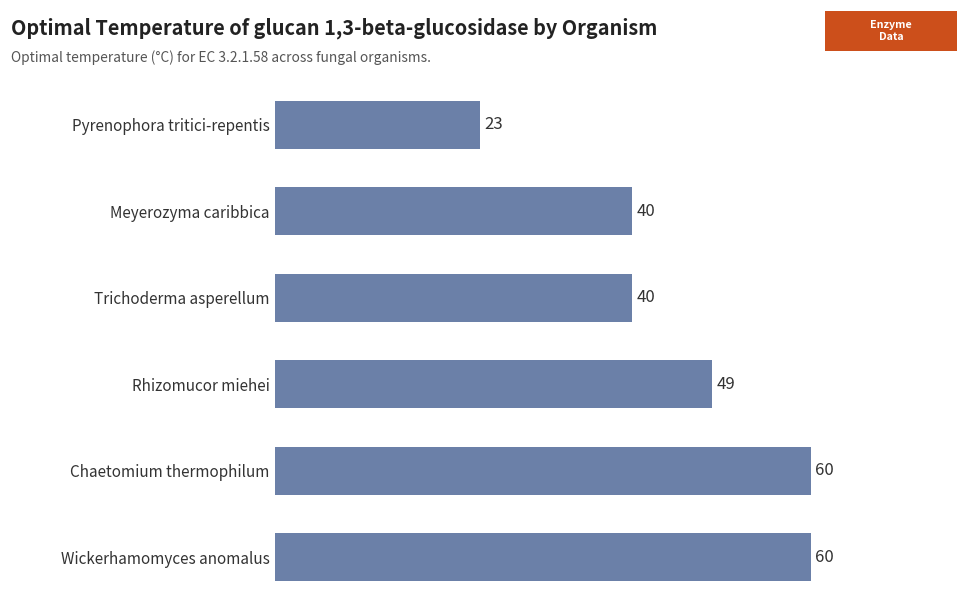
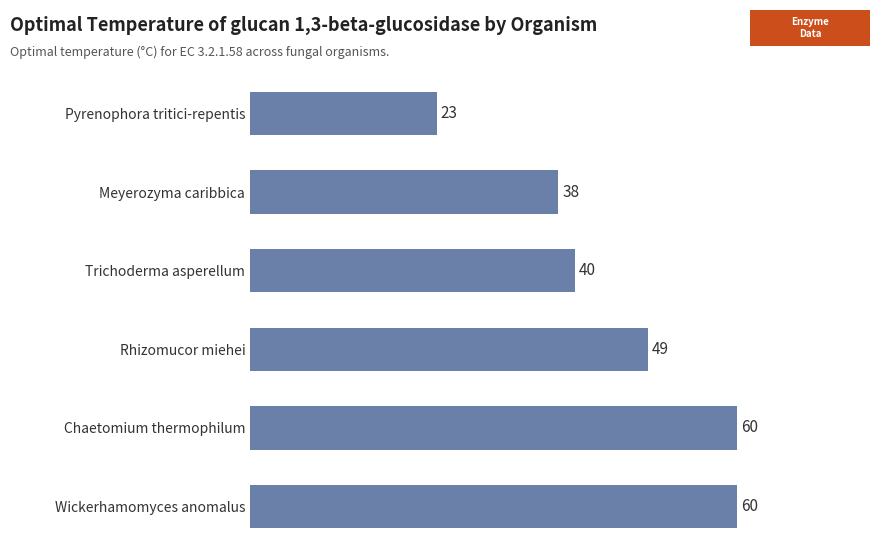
  {
    "Pyrenophora tritici-repentis": 23,
-   "Meyerozyma caribbica": 40,
+   "Meyerozyma caribbica": 38,
    "Trichoderma asperellum": 40,
    "Rhizomucor miehei": 49,
    "Chaetomium thermophilum": 60,
    "Wickerhamomyces anomalus": 60
  }
